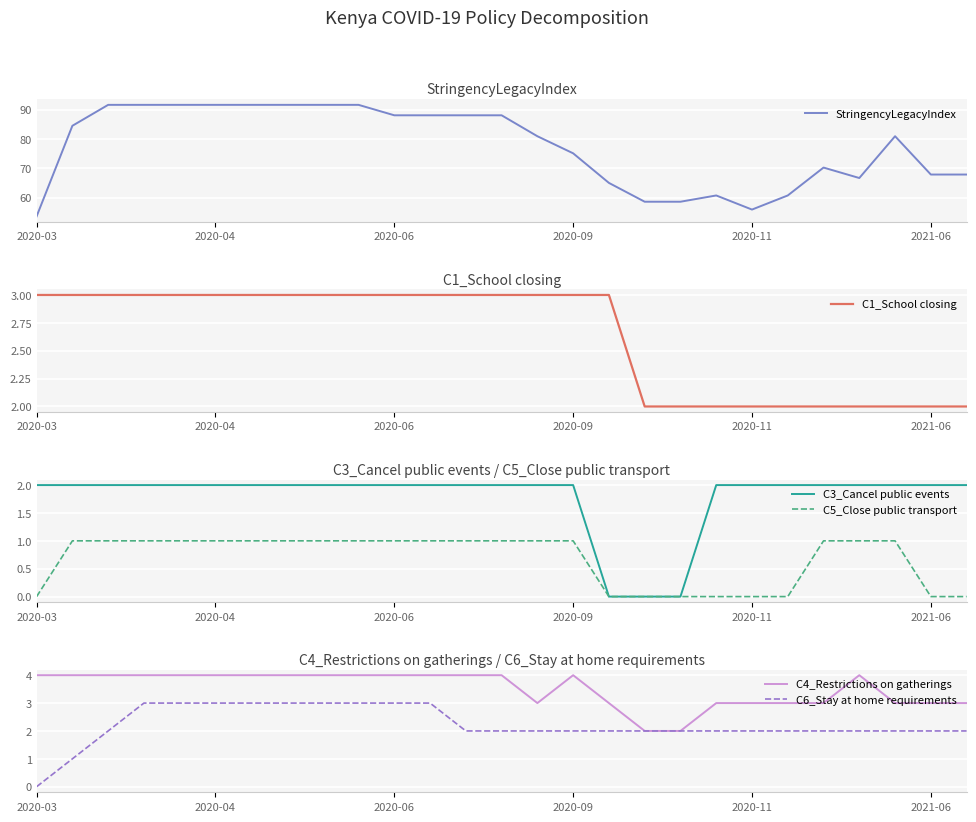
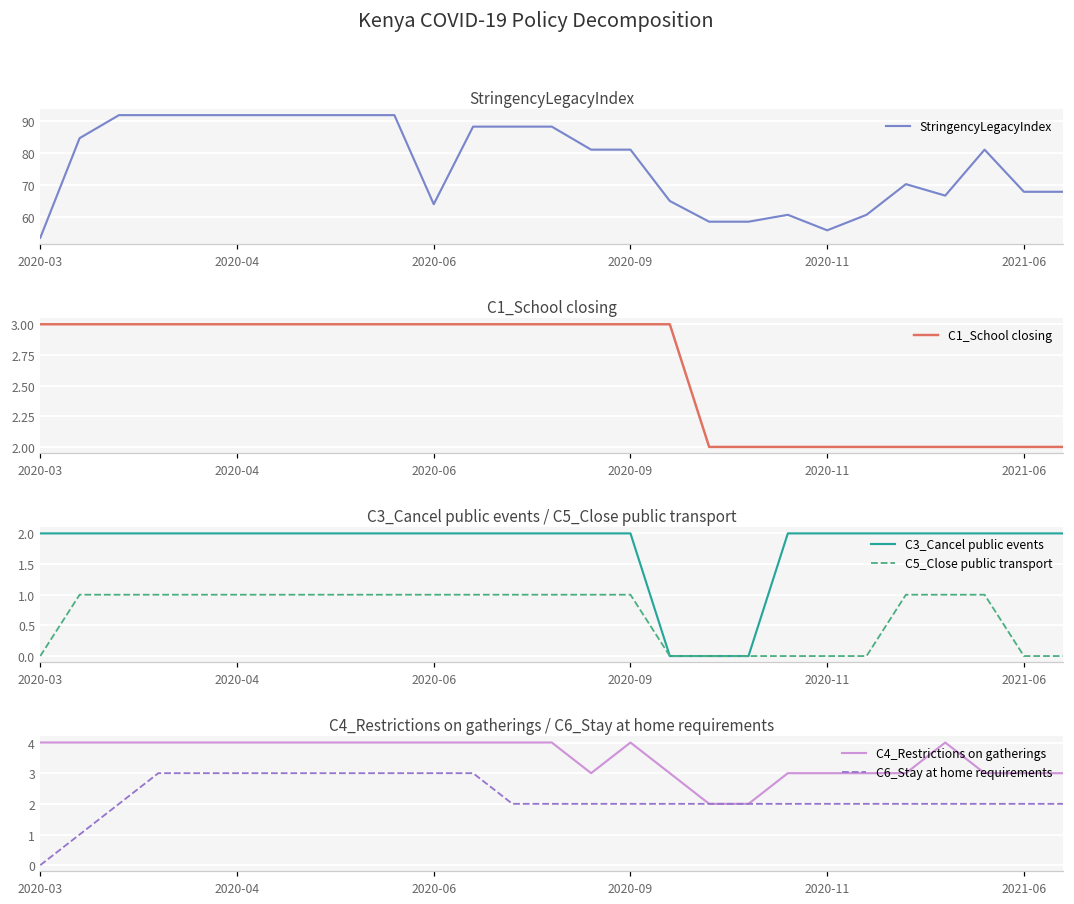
  {
    "StringencyLegacyIndex": {
      "2020-03": 54,
      "2020-04": 92,
-     "2020-06": 88,
-     "2020-09": 75,
+     "2020-06": 64,
+     "2020-09": 81,
      "2020-11": 56,
      "2021-06": 68
    },
    "C1_School closing": {
      "2020-03": 3.00,
      "2020-04": 3.00,
      "2020-06": 3.00,
      "2020-09": 3.00,
      "2020-11": 2.00,
      "2021-06": 2.00
    },
    "C4_Restrictions on gatherings / C6_Stay at home requirements": {
      "C4_Restrictions on gatherings": {
        "2020-03": 4.0,
        "2020-04": 4.0,
        "2020-06": 4.0,
        "2020-09": 4.0,
        "2020-11": 3.0,
        "2021-06": 3.0
      },
      "C6_Stay at home requirements": {
        "2020-03": 0.0,
        "2020-04": 3.0,
        "2020-06": 3.0,
        "2020-09": 2.0,
        "2020-11": 2.0,
        "2021-06": 2.0
      }
    }
  }
